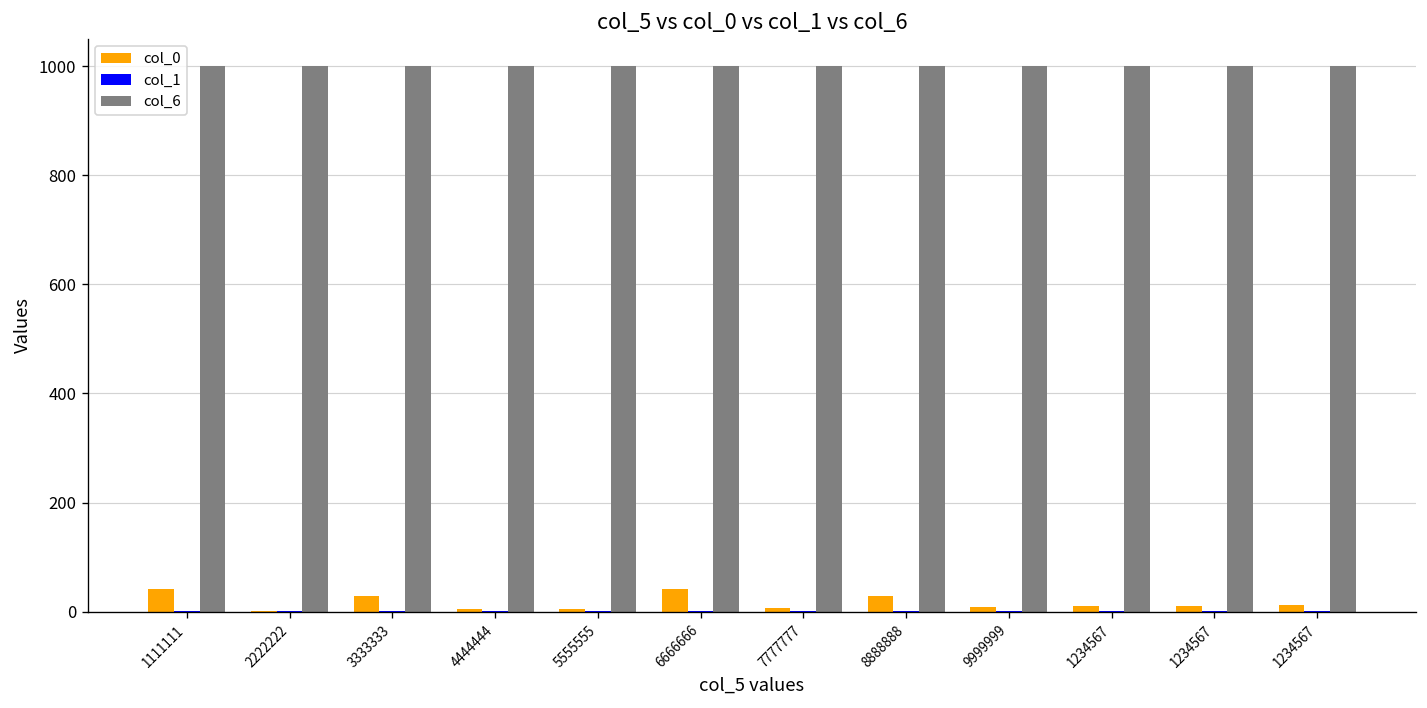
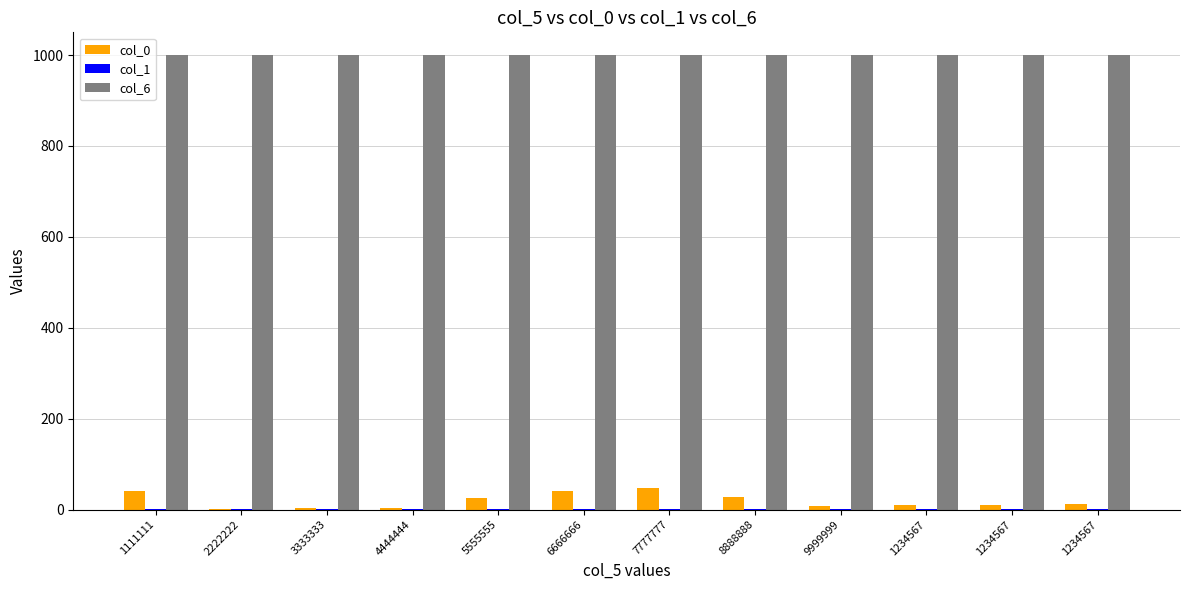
  {
    "col_0": {
      "1111111": 40,
-     "3333333": 30,
-     "5555555": 10,
+     "3333333": 0,
+     "5555555": 30,
      "6666666": 40,
-     "7777777": 10,
+     "7777777": 50,
      "8888888": 30,
      "9999999": 10
    },
    "col_6": {
      "1111111": 1000,
      "2222222": 1000,
      "3333333": 1000,
      "4444444": 1000,
      "5555555": 1000,
      "6666666": 1000,
      "7777777": 1000,
      "8888888": 1000,
      "9999999": 1000
    }
  }
